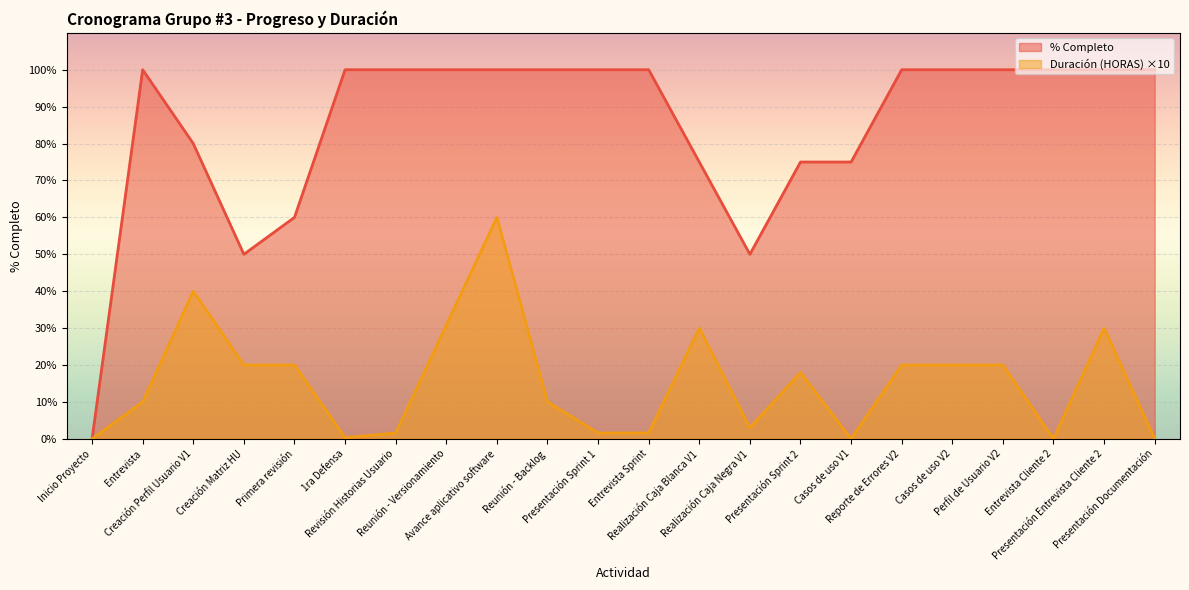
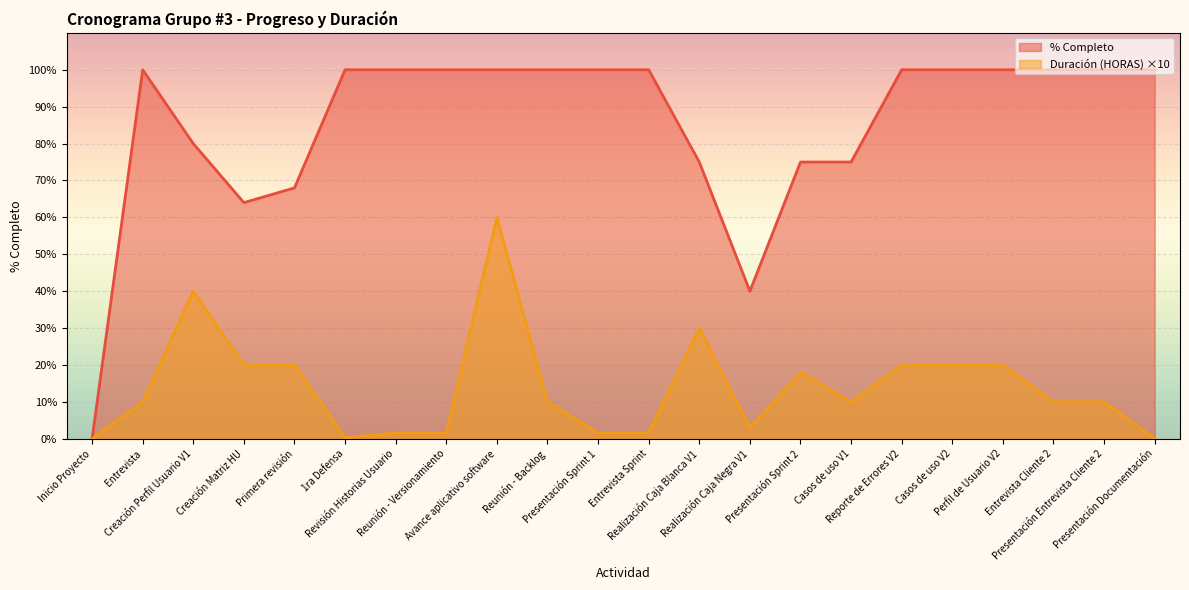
  {
    "% Completo": {
      "Entrevista": "100%",
      "Creación Perfil Usuario V1": "80%",
-     "Creación Matriz HU": "50%",
-     "Primera revisión": "60%",
+     "Creación Matriz HU": "64%",
+     "Primera revisión": "68%",
      "1ra Defensa": "100%",
      "Revisión Historias Usuario": "100%",
      "Reunión - Versionamiento": "100%",
      "Avance aplicativo software": "100%",
      "Reunión - Backlog": "100%",
      "Presentación Sprint 1": "100%",
      "Entrevista Sprint": "100%",
      "Realización Caja Blanca V1": "75%",
-     "Realización Caja Negra V1": "50%",
+     "Realización Caja Negra V1": "40%",
      "Presentación Sprint 2": "75%",
      "Casos de uso V1": "75%",
      "Reporte de Errores V2": "100%",
      "Casos de uso V2": "100%",
      "Perfil de Usuario V2": "100%"
    },
    "Duración (HORAS) ×10": {
      "Entrevista": "10%",
      "Creación Perfil Usuario V1": "40%",
      "Creación Matriz HU": "20%",
      "Primera revisión": "20%",
      "1ra Defensa": "0%",
      "Revisión Historias Usuario": "2%",
-     "Reunión - Versionamiento": "31%",
+     "Reunión - Versionamiento": "2%",
      "Avance aplicativo software": "60%",
      "Reunión - Backlog": "10%",
      "Presentación Sprint 1": "2%",
      "Entrevista Sprint": "2%",
      "Realización Caja Blanca V1": "30%",
      "Realización Caja Negra V1": "3%",
      "Presentación Sprint 2": "18%",
-     "Casos de uso V1": "0%",
+     "Casos de uso V1": "10%",
      "Reporte de Errores V2": "20%",
      "Casos de uso V2": "20%",
      "Perfil de Usuario V2": "20%",
-     "Entrevista Cliente 2": "0%",
-     "Presentación Entrevista Cliente 2": "30%",
+     "Entrevista Cliente 2": "10%",
+     "Presentación Entrevista Cliente 2": "10%",
      "Presentación Documentación": "0%"
    }
  }
